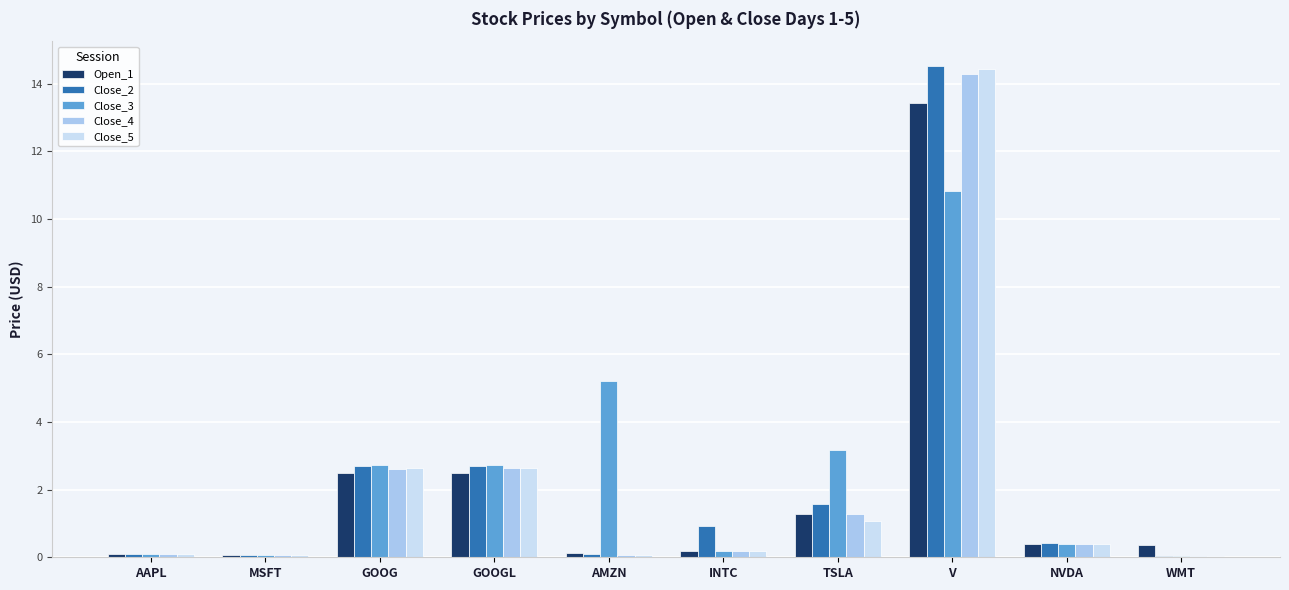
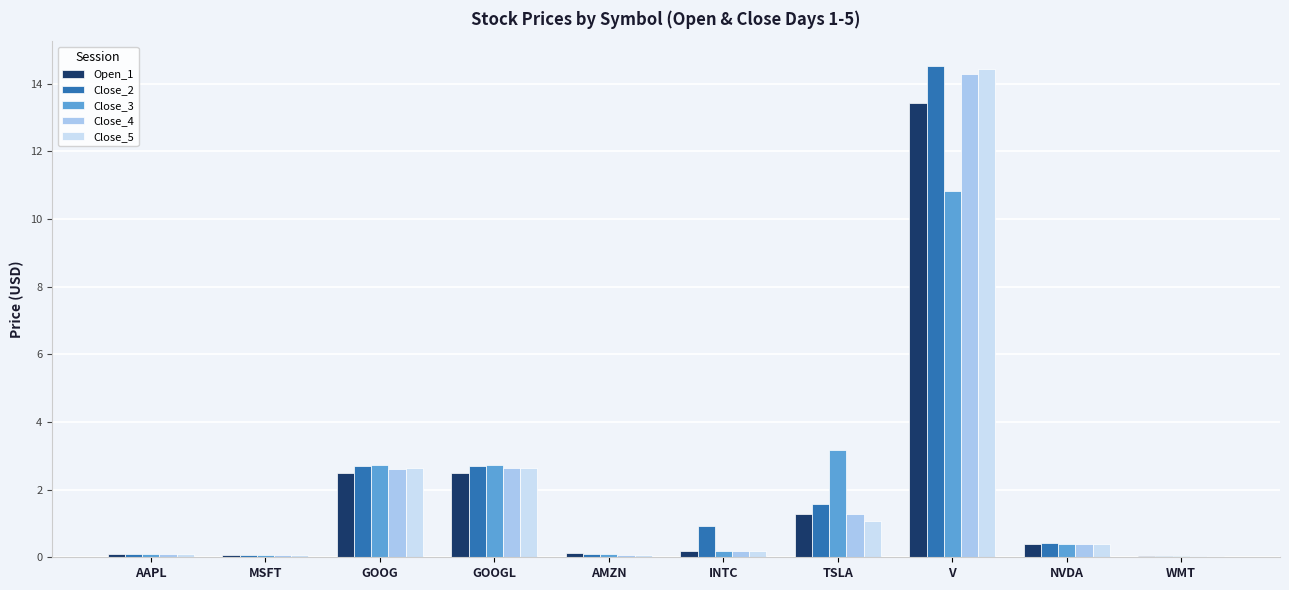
  {
    "Open_1": {
      "AAPL": 0.1,
      "GOOG": 2.5,
      "GOOGL": 2.5,
      "AMZN": 0.1,
      "INTC": 0.2,
      "TSLA": 1.3,
      "V": 13.4,
      "NVDA": 0.4,
-     "WMT": 0.4
+     "WMT": 0.0
    },
    "Close_2": {
      "AAPL": 0.1,
      "GOOG": 2.7,
      "GOOGL": 2.7,
      "AMZN": 0.1,
      "INTC": 0.9,
      "TSLA": 1.6,
      "V": 14.5,
      "NVDA": 0.4
    },
    "Close_3": {
      "AAPL": 0.1,
      "GOOG": 2.7,
      "GOOGL": 2.7,
-     "AMZN": 5.2,
+     "AMZN": 0.1,
      "INTC": 0.2,
      "TSLA": 3.2,
      "V": 10.8,
      "NVDA": 0.4
    }
  }
